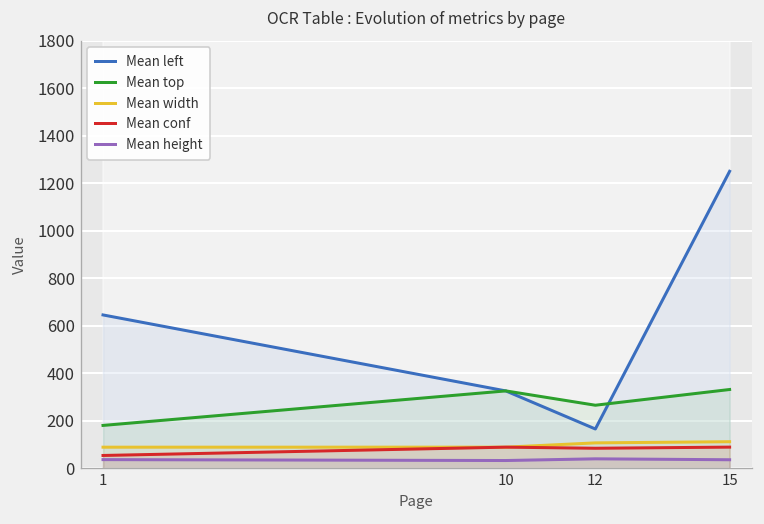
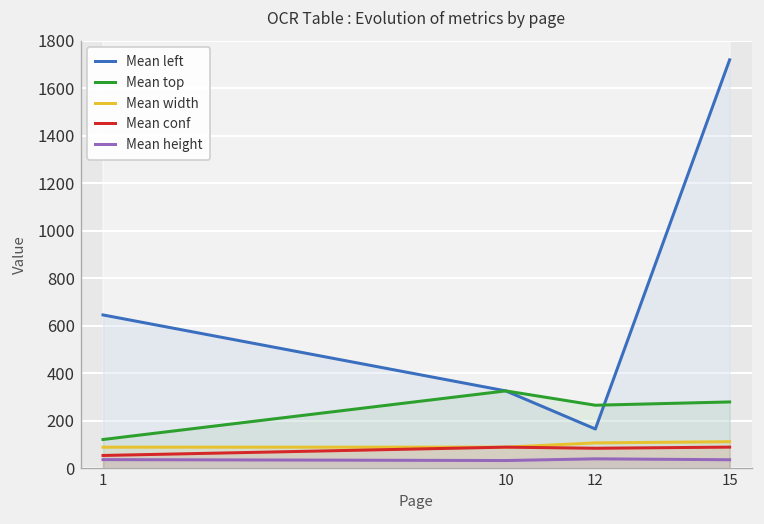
  {
    "Mean left": {
      "1": 650,
      "12": 170,
-     "15": 1250
+     "15": 1720
    },
    "Mean top": {
-     "1": 180,
+     "1": 120,
      "12": 270,
-     "15": 330
+     "15": 280
    },
    "Mean width": {
      "1": 90,
      "12": 110,
      "15": 110
    },
    "Mean conf": {
      "1": 50,
      "12": 80,
      "15": 90
    },
    "Mean height": {
      "1": 40,
      "10": 30,
      "12": 40,
      "15": 40
    }
  }
